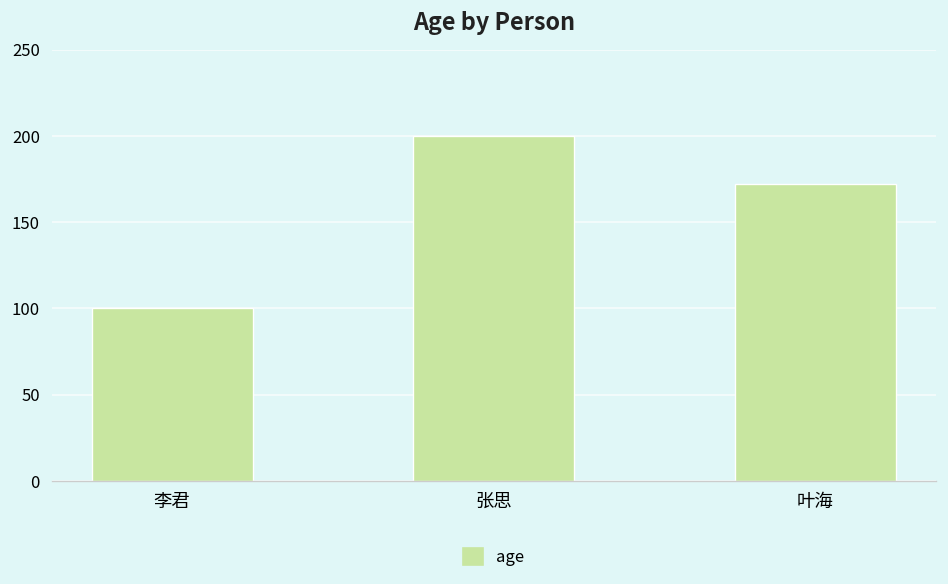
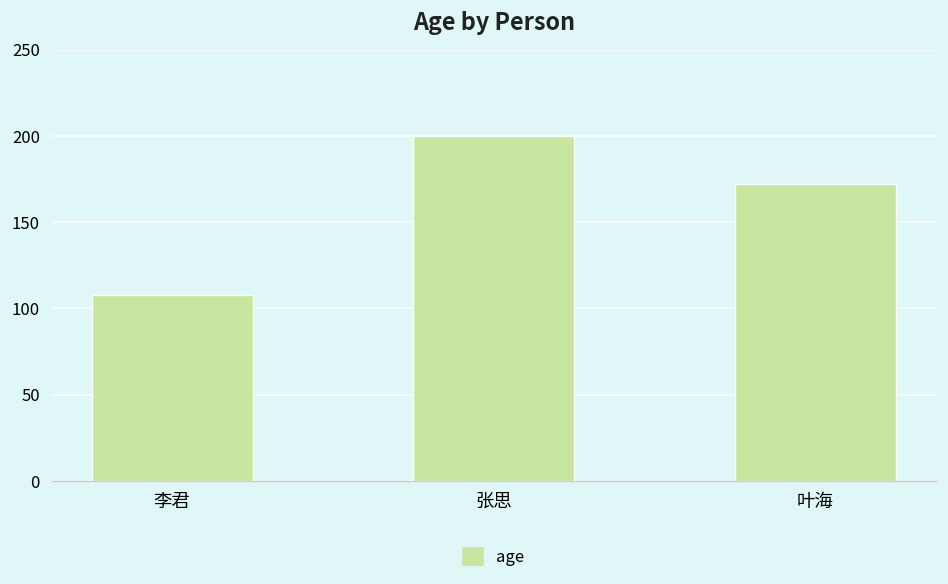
  {
-   "李君": 100,
+   "李君": 108,
    "张思": 200,
    "叶海": 172
  }
